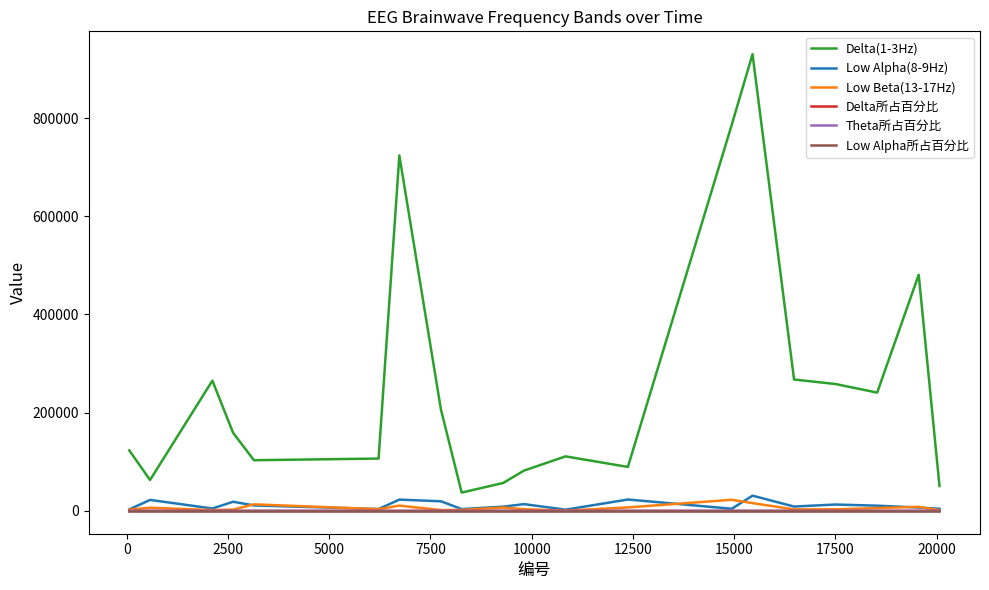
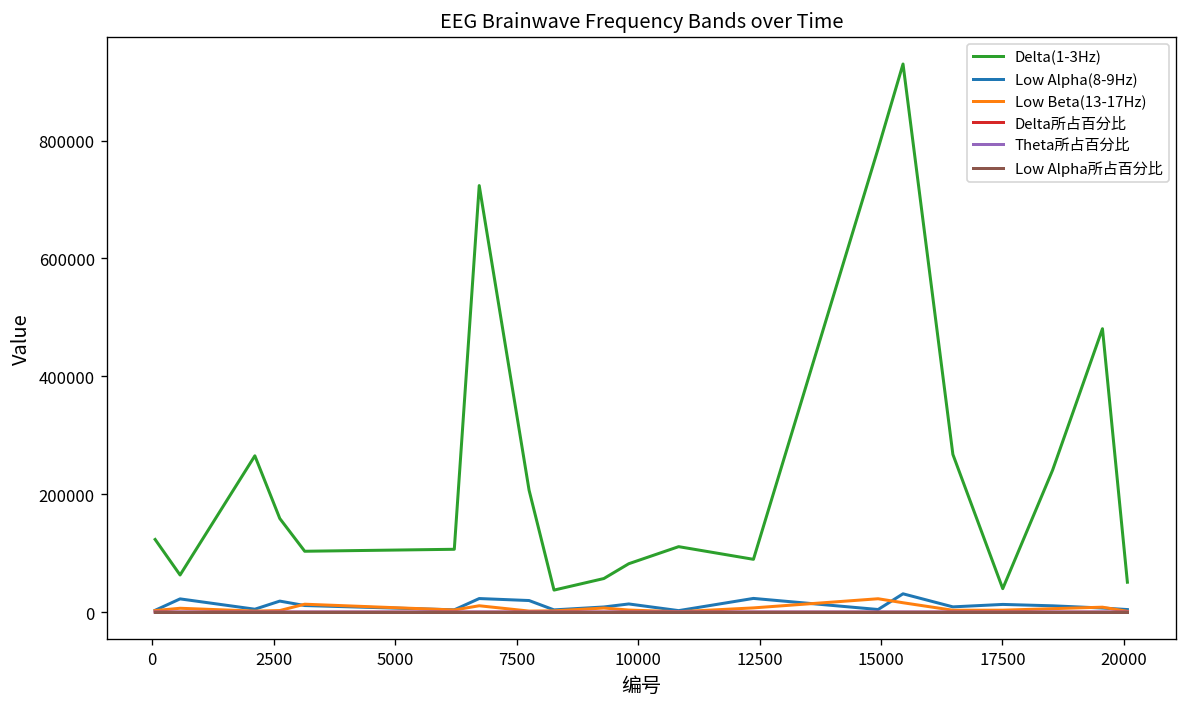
  {
    "Delta(1-3Hz)": {
-     "17500": 260000
+     "17500": 40000
    },
    "Low Alpha(8-9Hz)": {
      "17500": 10000
    }
  }
